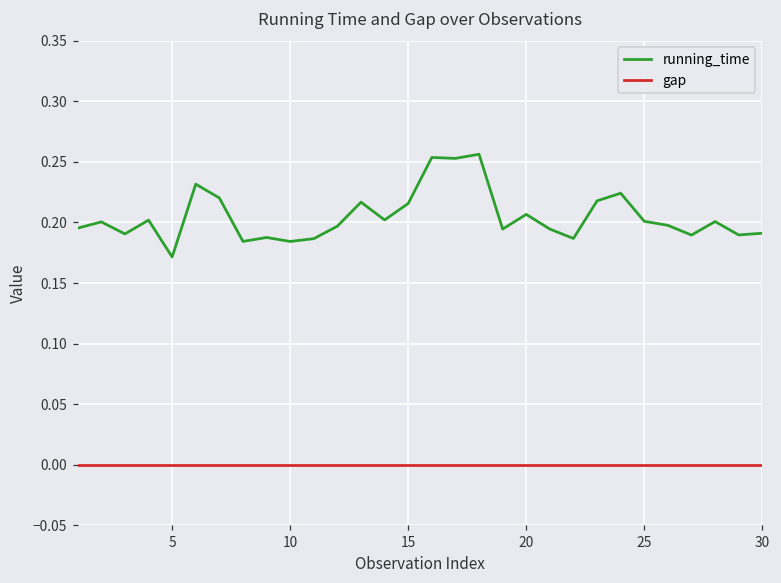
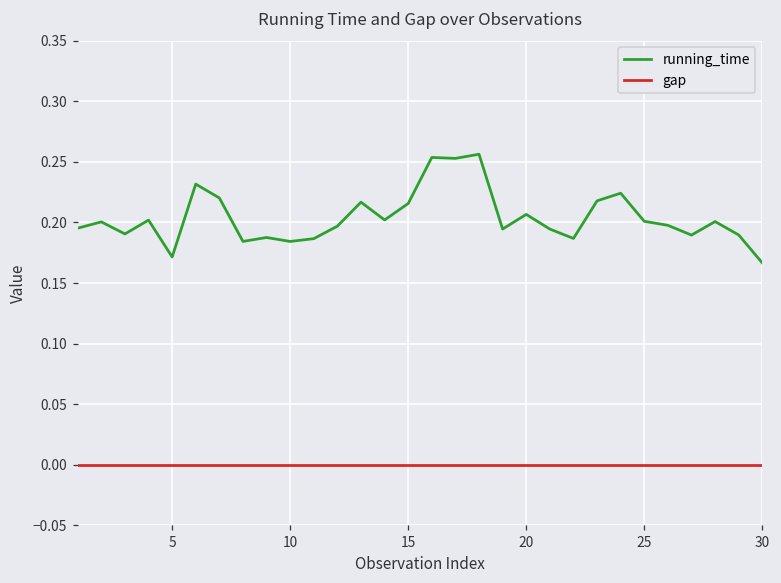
  {
    "running_time": {
      "5": 0.172,
      "10": 0.184,
      "15": 0.216,
      "20": 0.207,
      "25": 0.201,
-     "30": 0.191
+     "30": 0.167
    },
    "gap": {
      "5": 0.000,
      "10": 0.000,
      "15": 0.000,
      "20": 0.000,
      "25": 0.000,
      "30": 0.000
    }
  }
